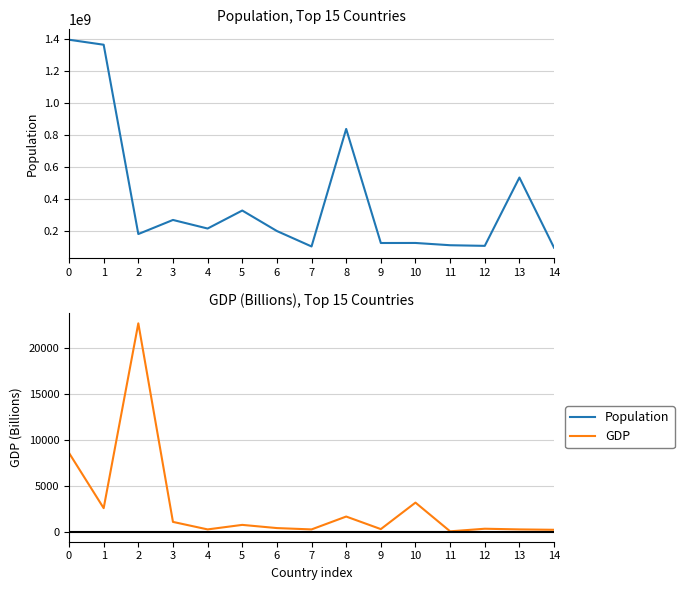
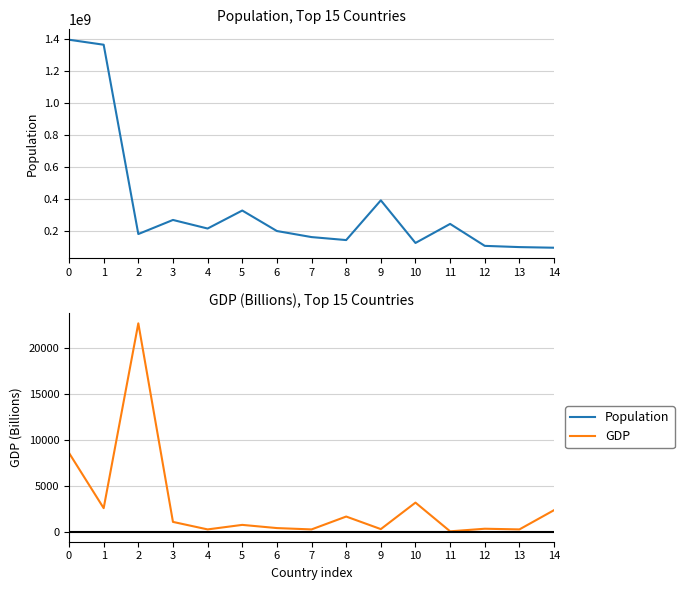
  {
    "Population, Top 15 Countries": {
      "0": 1400000000,
      "1": 1370000000,
      "2": 180000000,
      "3": 270000000,
      "4": 220000000,
      "5": 330000000,
      "6": 200000000,
-     "7": 100000000,
-     "8": 840000000,
-     "9": 130000000,
+     "7": 160000000,
+     "8": 140000000,
+     "9": 390000000,
      "10": 130000000,
-     "11": 110000000,
+     "11": 250000000,
      "12": 110000000,
-     "13": 540000000,
+     "13": 100000000,
      "14": 100000000
    },
    "GDP (Billions), Top 15 Countries": {
      "0": 9000,
      "1": 3000,
      "2": 23000,
      "3": 1000,
      "4": 0,
      "5": 1000,
      "6": 0,
      "7": 0,
      "8": 2000,
      "9": 0,
      "10": 3000,
      "11": 0,
      "12": 0,
      "13": 0,
-     "14": 0
+     "14": 2000
    }
  }
